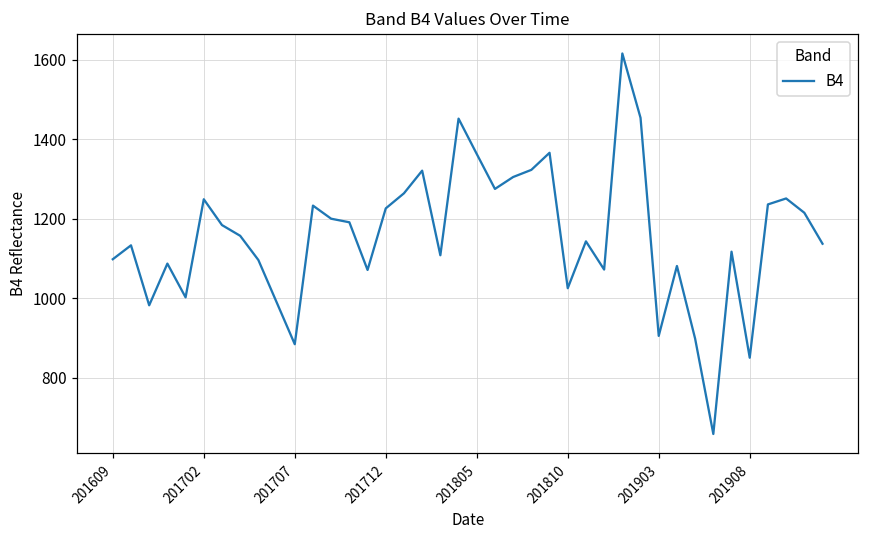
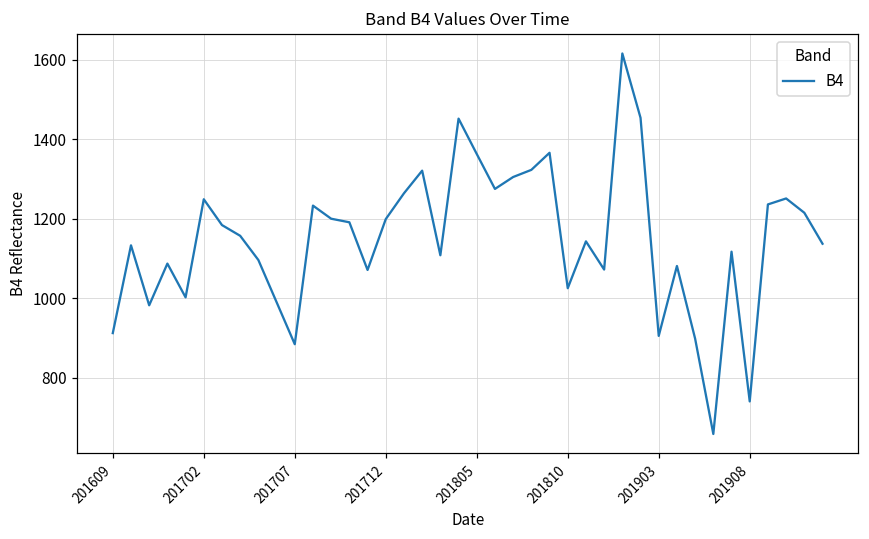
  {
-   "201609": 1100,
+   "201609": 910,
    "201702": 1250,
    "201707": 880,
-   "201712": 1230,
+   "201712": 1200,
    "201805": 1360,
    "201810": 1030,
    "201903": 910,
-   "201908": 850
+   "201908": 740
  }
